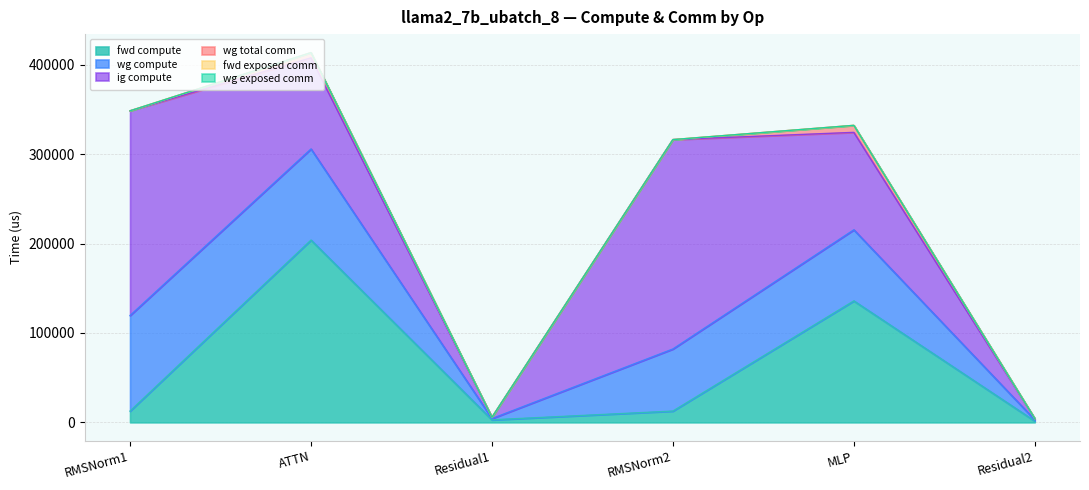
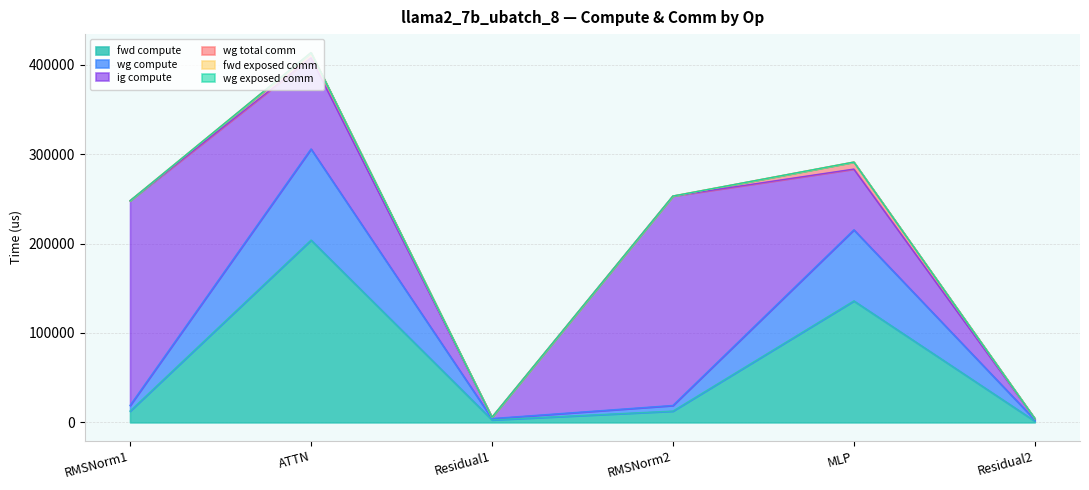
  {
    "wg compute": {
-     "RMSNorm1": 110000,
+     "RMSNorm1": 10000,
      "ATTN": 100000,
-     "RMSNorm2": 70000,
+     "RMSNorm2": 10000,
      "MLP": 80000
    },
    "ig compute": {
-     "MLP": 110000
+     "MLP": 70000
    }
  }
